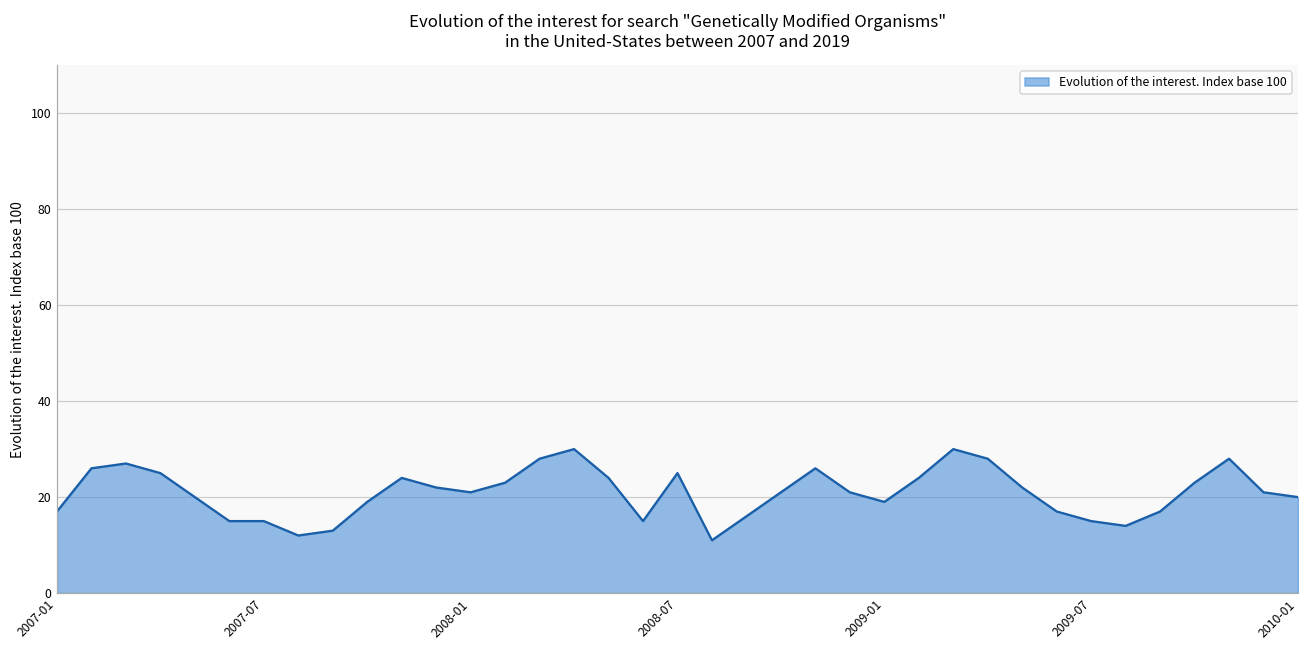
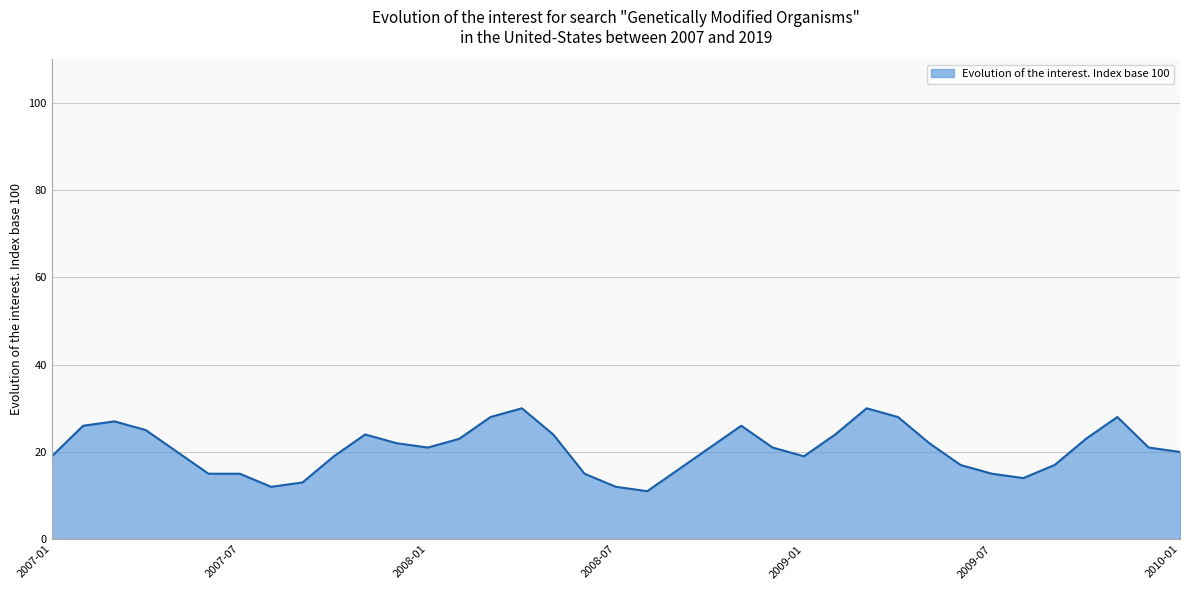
  {
-   "2007-01": 17,
+   "2007-01": 19,
    "2007-07": 15,
    "2008-01": 21,
-   "2008-07": 25,
+   "2008-07": 12,
    "2009-01": 19,
    "2009-07": 15,
    "2010-01": 20
  }
